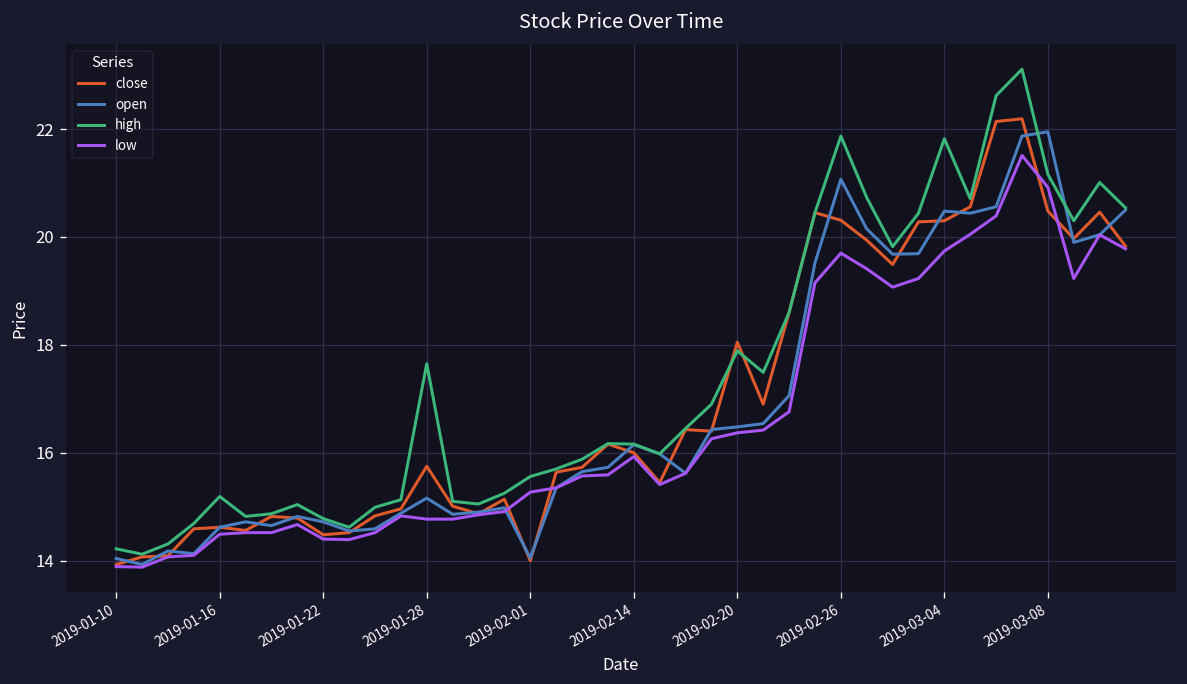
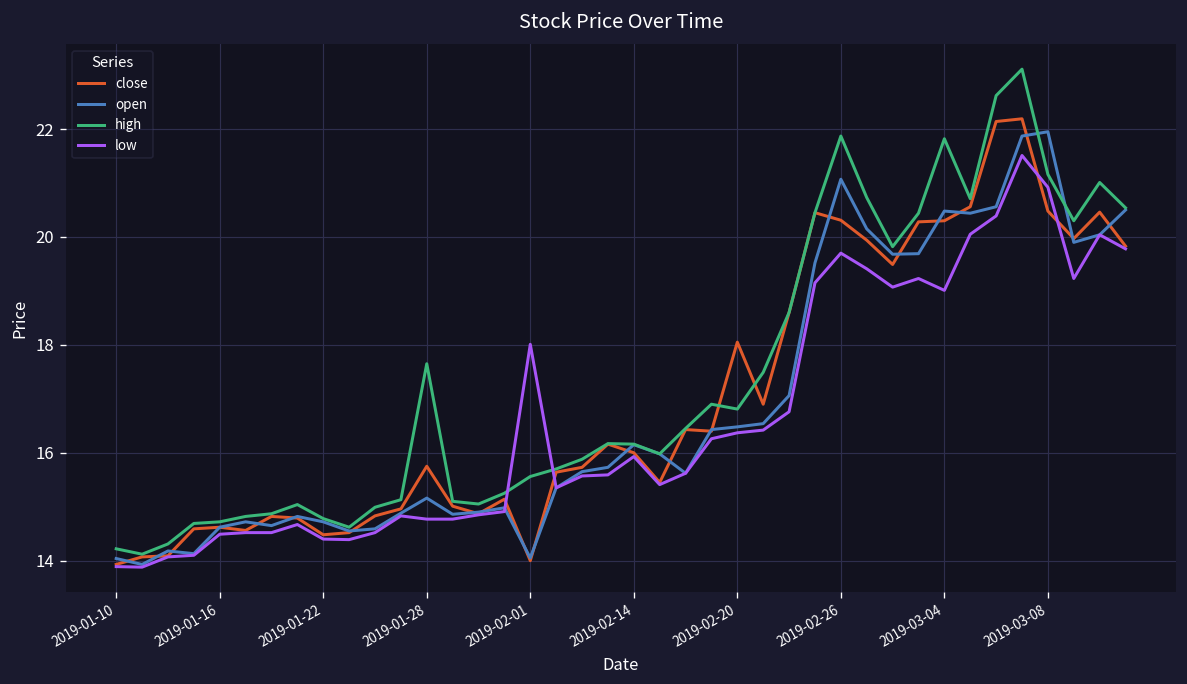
  {
    "close": {
      "2019-01-22": 14.5,
      "2019-01-28": 15.8,
      "2019-02-14": 16.0,
      "2019-02-20": 18.1,
      "2019-02-26": 20.3,
      "2019-03-04": 20.3,
      "2019-03-08": 20.5
    },
    "open": {
      "2019-01-10": 14.0,
      "2019-01-22": 14.7,
      "2019-01-28": 15.2,
      "2019-02-20": 16.5,
      "2019-02-26": 21.1,
      "2019-03-04": 20.5,
      "2019-03-08": 22.0
    },
    "high": {
      "2019-01-10": 14.2,
-     "2019-01-16": 15.2,
+     "2019-01-16": 14.7,
      "2019-01-22": 14.8,
      "2019-01-28": 17.7,
      "2019-02-01": 15.6,
-     "2019-02-20": 17.9,
+     "2019-02-20": 16.8,
      "2019-02-26": 21.9,
      "2019-03-04": 21.8,
      "2019-03-08": 21.2
    },
    "low": {
      "2019-01-16": 14.5,
      "2019-01-22": 14.4,
      "2019-01-28": 14.8,
-     "2019-02-01": 15.3,
+     "2019-02-01": 18.0,
      "2019-02-14": 15.9,
      "2019-02-20": 16.4,
      "2019-02-26": 19.7,
-     "2019-03-04": 19.7,
+     "2019-03-04": 19.0,
      "2019-03-08": 20.9
    }
  }
